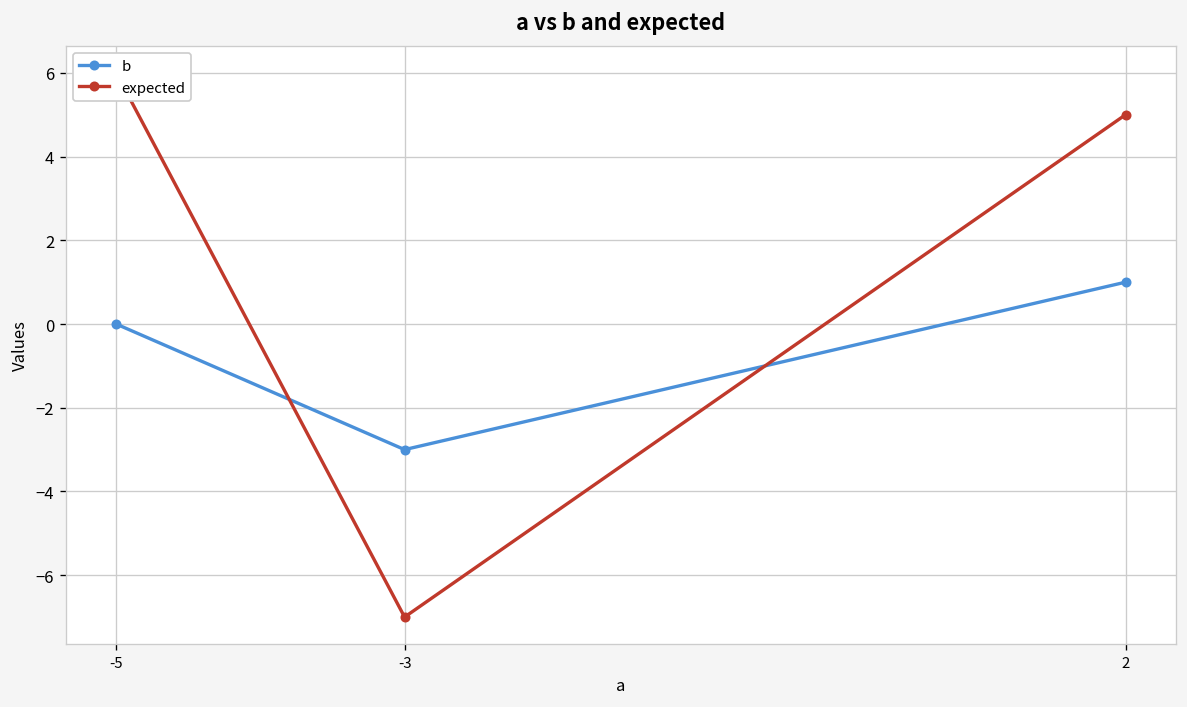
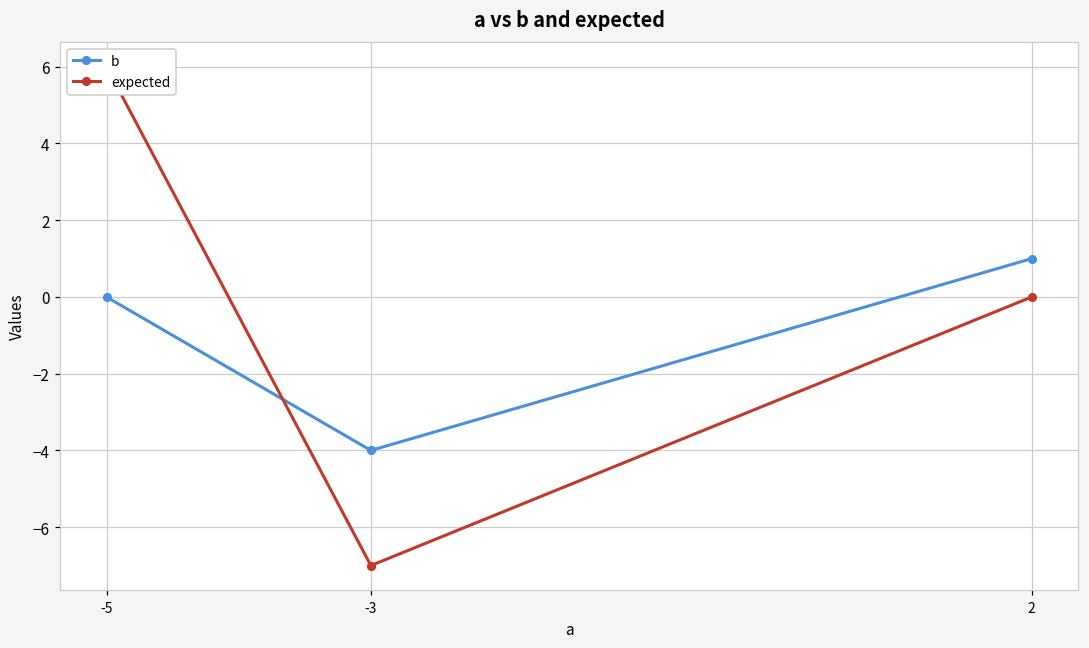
  {
    "b": {
      "-5": 0,
-     "-3": -3,
+     "-3": -4,
      "2": 1
    },
    "expected": {
      "-3": -7,
-     "2": 5
+     "2": 0
    }
  }
